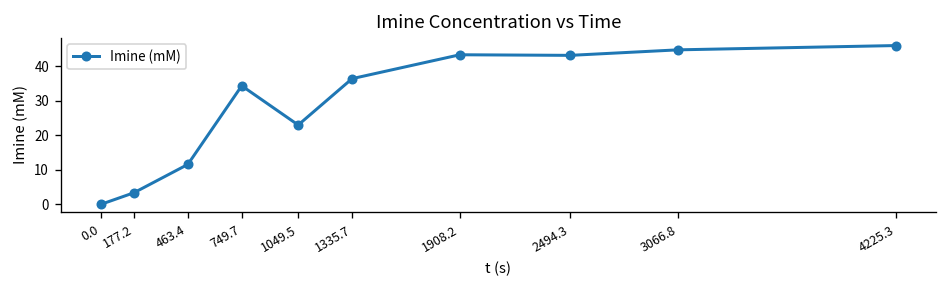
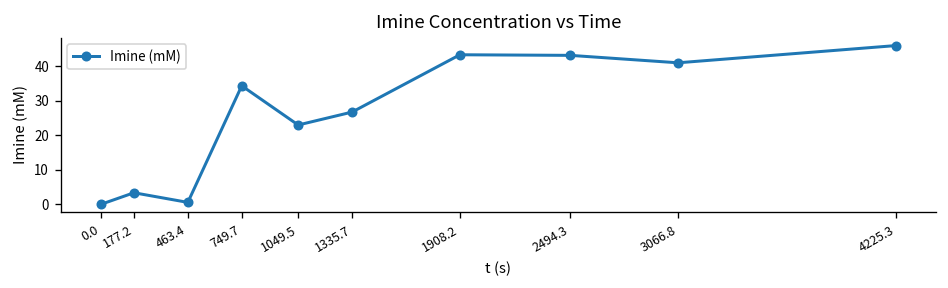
  {
    "0.0": 0,
    "177.2": 3,
-   "463.4": 12,
+   "463.4": 1,
    "749.7": 34,
    "1049.5": 23,
-   "1335.7": 36,
+   "1335.7": 27,
    "1908.2": 43,
    "2494.3": 43,
-   "3066.8": 45,
+   "3066.8": 41,
    "4225.3": 46
  }
